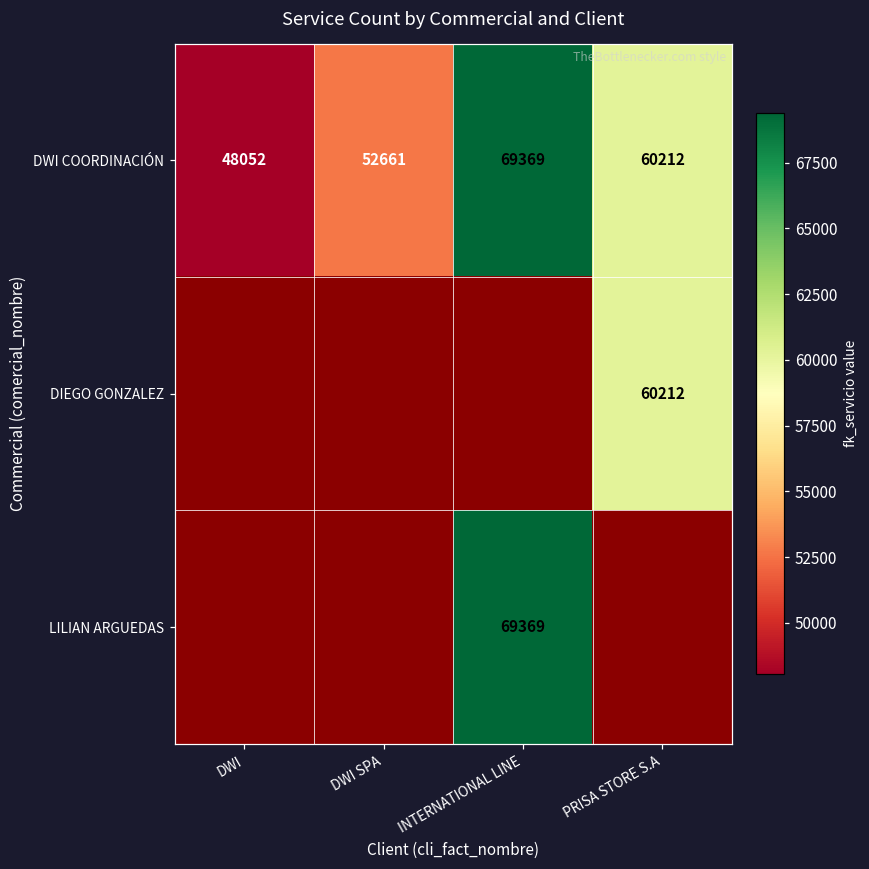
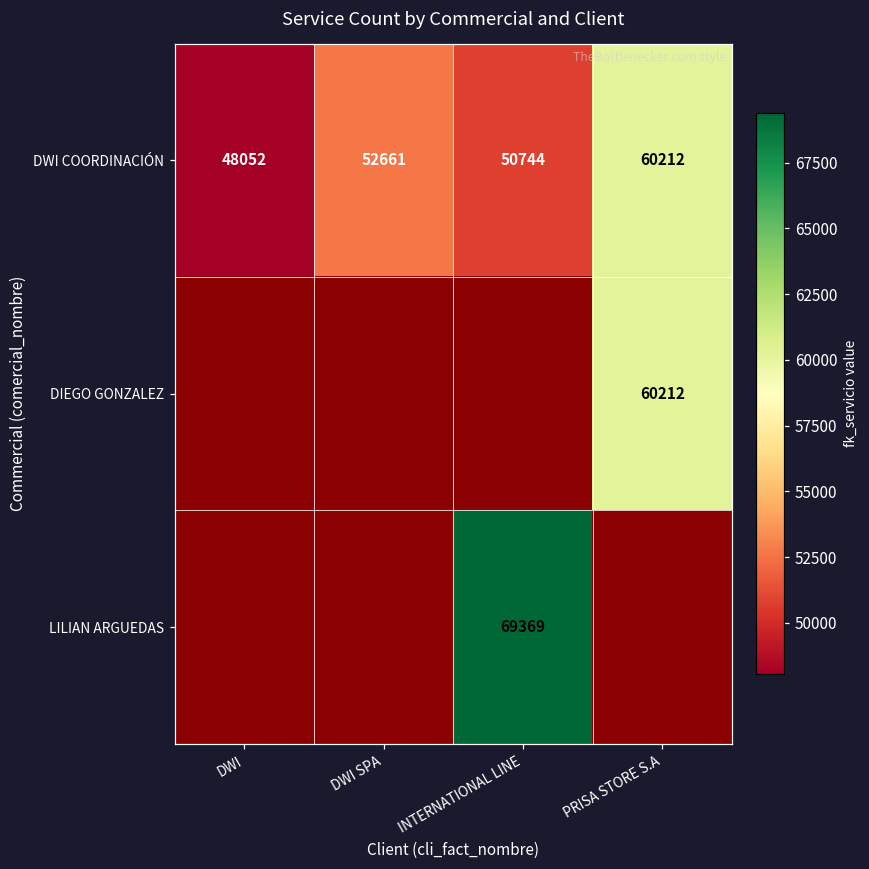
  {
    "DWI COORDINACIÓN": {
      "DWI": 48052,
      "DWI SPA": 52661,
-     "INTERNATIONAL LINE": 69369
+     "INTERNATIONAL LINE": 50744
    },
    "DIEGO GONZALEZ": {
      "PRISA STORE S.A": 60212
    },
    "LILIAN ARGUEDAS": {
      "INTERNATIONAL LINE": 69369
    }
  }
